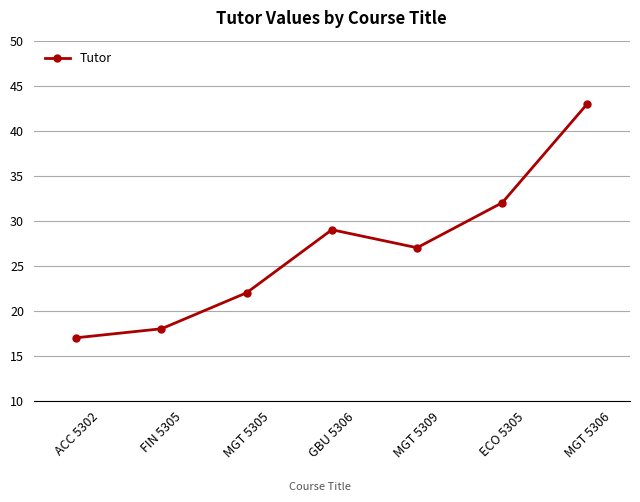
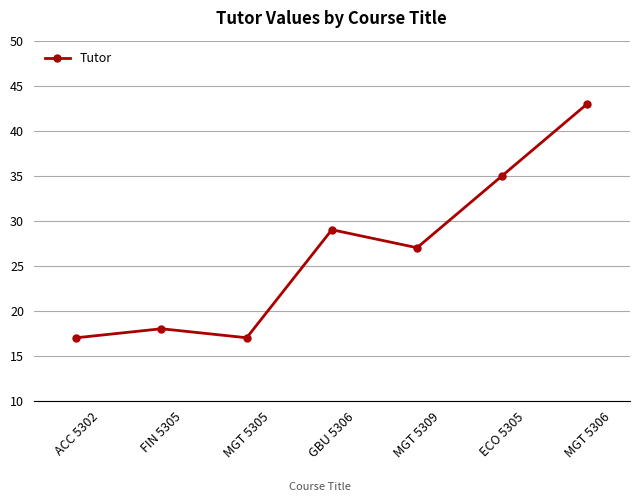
  {
    "ACC 5302": 17,
    "FIN 5305": 18,
-   "MGT 5305": 22,
+   "MGT 5305": 17,
    "GBU 5306": 29,
    "MGT 5309": 27,
-   "ECO 5305": 32,
+   "ECO 5305": 35,
    "MGT 5306": 43
  }
